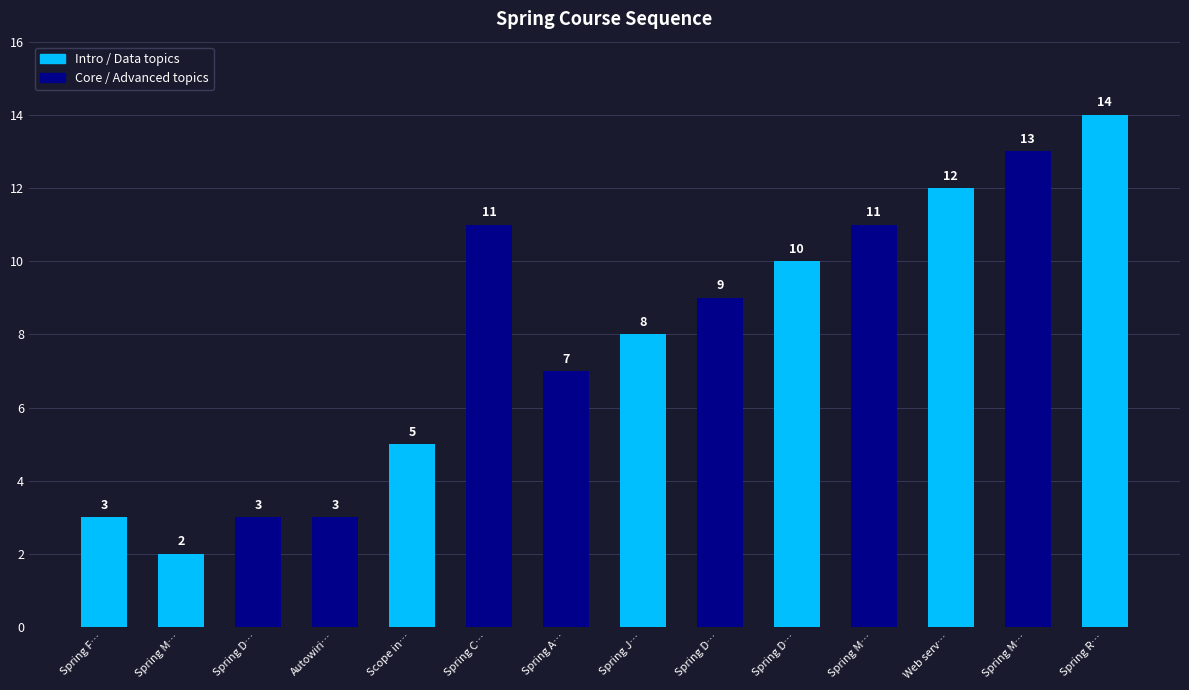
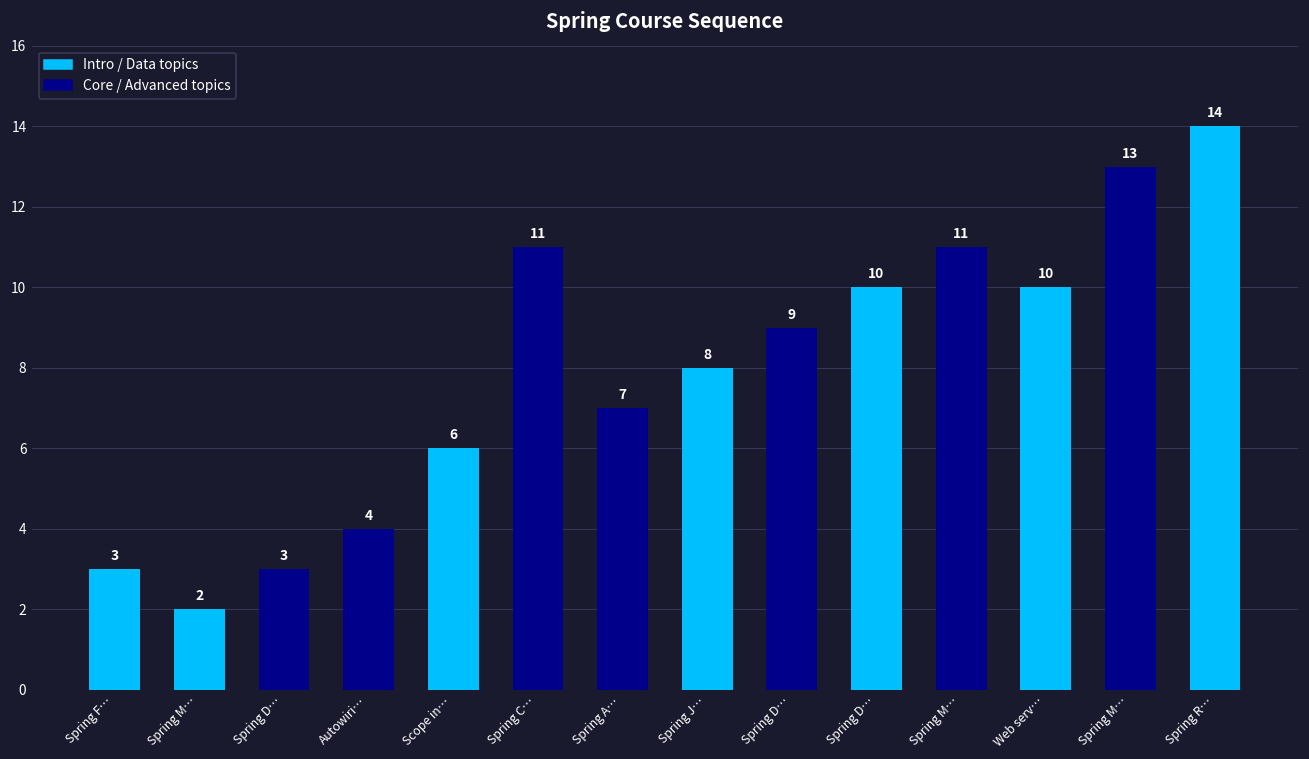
  {
    "Spring F…": 3,
-   "Autowiri…": 3,
-   "Scope in…": 5,
+   "Autowiri…": 4,
+   "Scope in…": 6,
    "Spring C…": 11,
    "Spring A…": 7,
    "Spring J…": 8,
-   "Web serv…": 12,
+   "Web serv…": 10,
    "Spring R…": 14
  }
